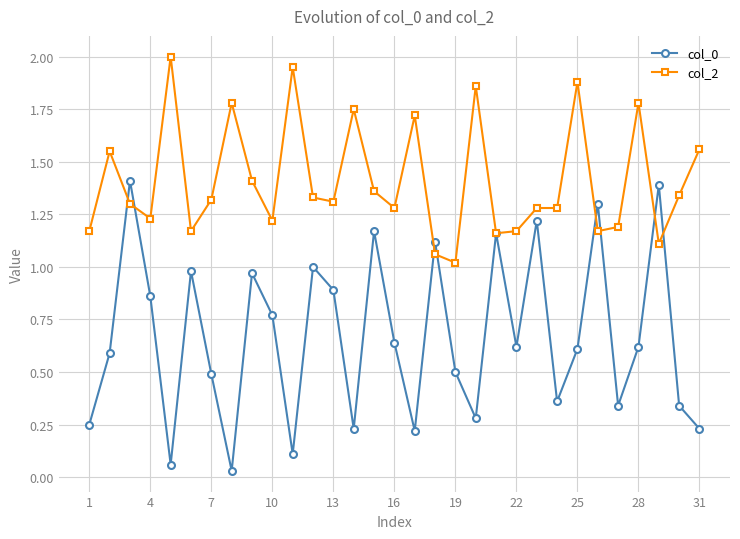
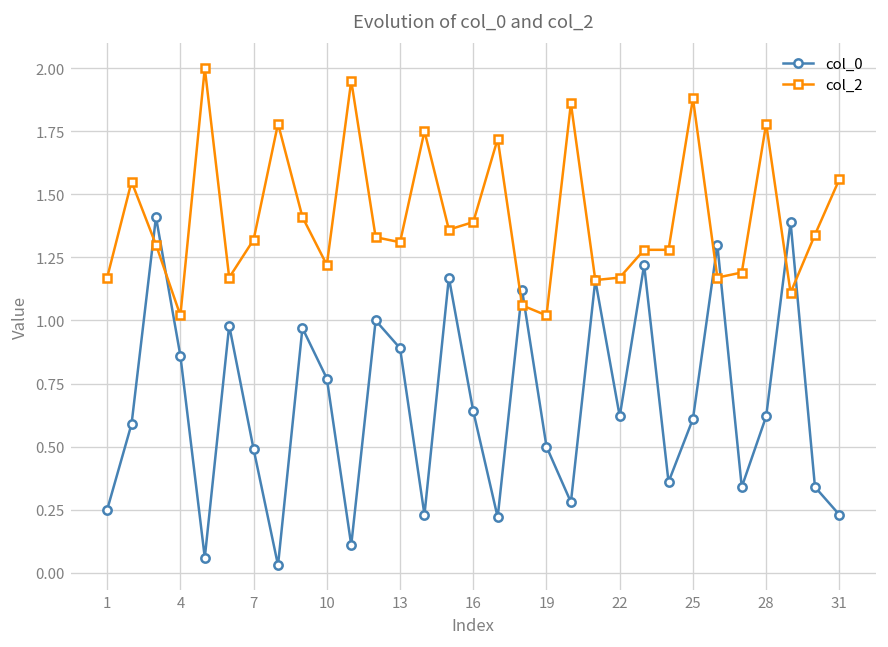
  {
    "col_0": {
      "1": 0.25,
      "4": 0.86,
      "7": 0.49,
      "10": 0.77,
      "13": 0.89,
      "16": 0.64,
      "19": 0.50,
      "22": 0.62,
      "25": 0.61,
      "28": 0.62,
      "31": 0.23
    },
    "col_2": {
      "1": 1.17,
-     "4": 1.23,
+     "4": 1.02,
      "7": 1.32,
      "10": 1.22,
      "13": 1.31,
-     "16": 1.28,
+     "16": 1.39,
      "19": 1.02,
      "22": 1.17,
      "25": 1.88,
      "28": 1.78,
      "31": 1.56
    }
  }
